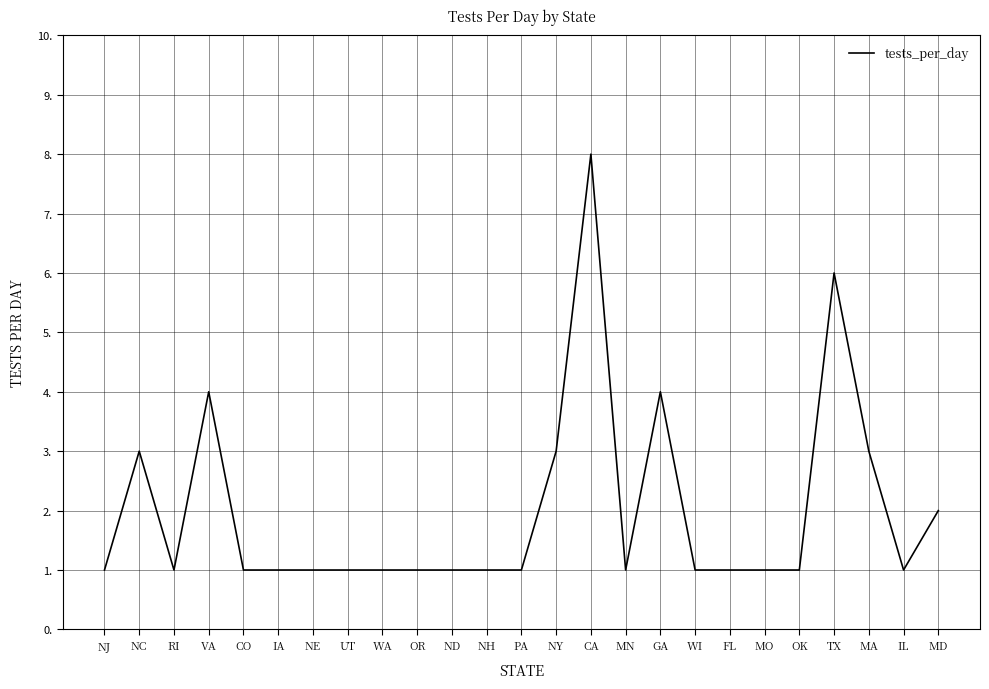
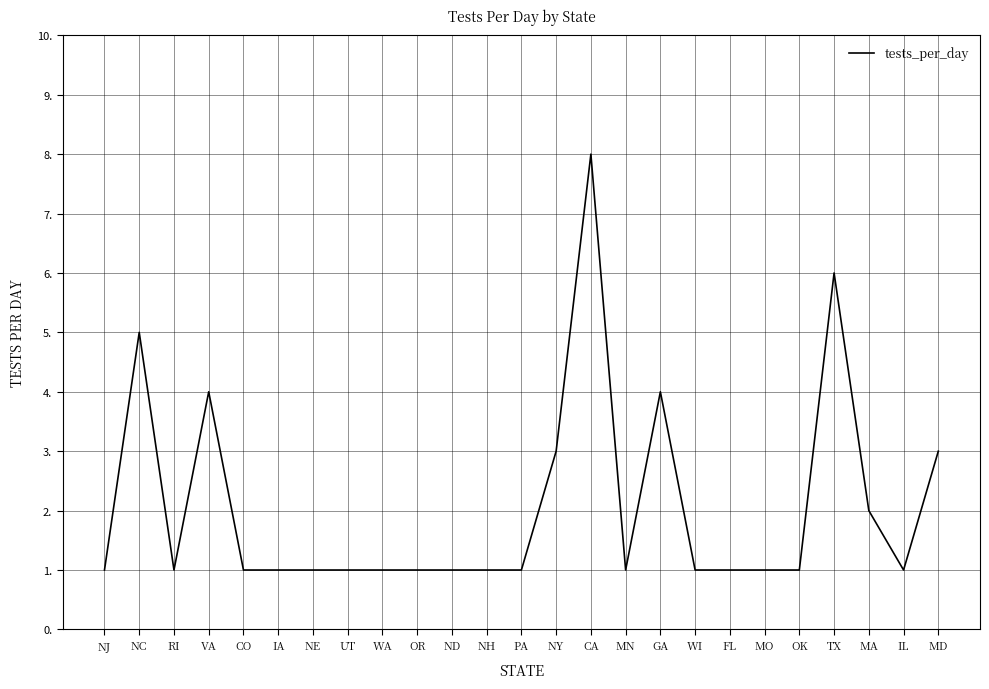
  {
    "NJ": 1,
-   "NC": 3,
+   "NC": 5,
    "RI": 1,
    "VA": 4,
    "CO": 1,
    "IA": 1,
    "NE": 1,
    "UT": 1,
    "WA": 1,
    "OR": 1,
    "ND": 1,
    "NH": 1,
    "PA": 1,
    "NY": 3,
    "CA": 8,
    "MN": 1,
    "GA": 4,
    "WI": 1,
    "FL": 1,
    "MO": 1,
    "OK": 1,
    "TX": 6,
-   "MA": 3,
+   "MA": 2,
    "IL": 1,
-   "MD": 2
+   "MD": 3
  }
